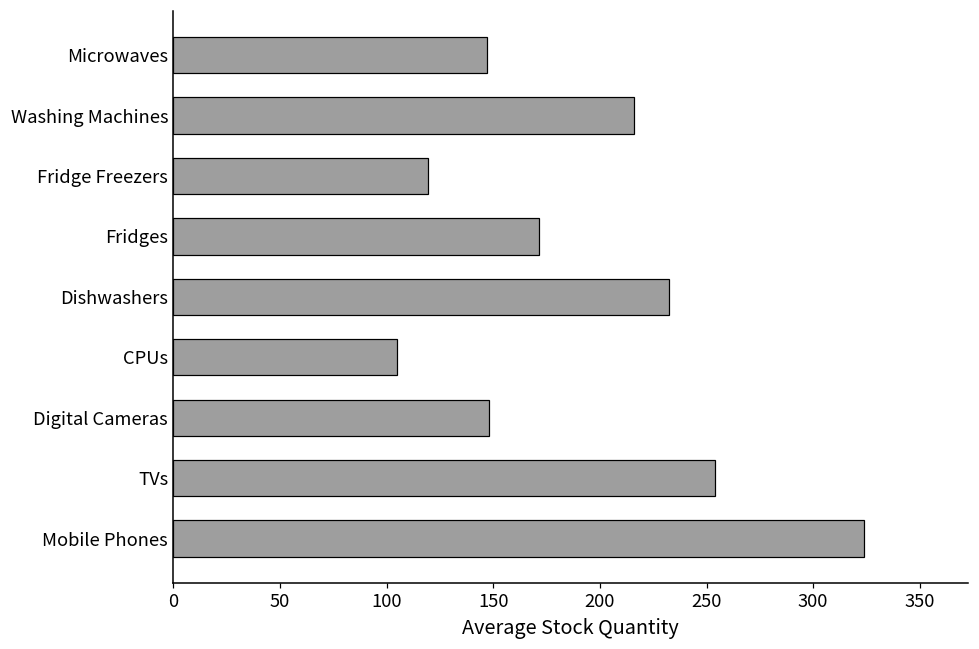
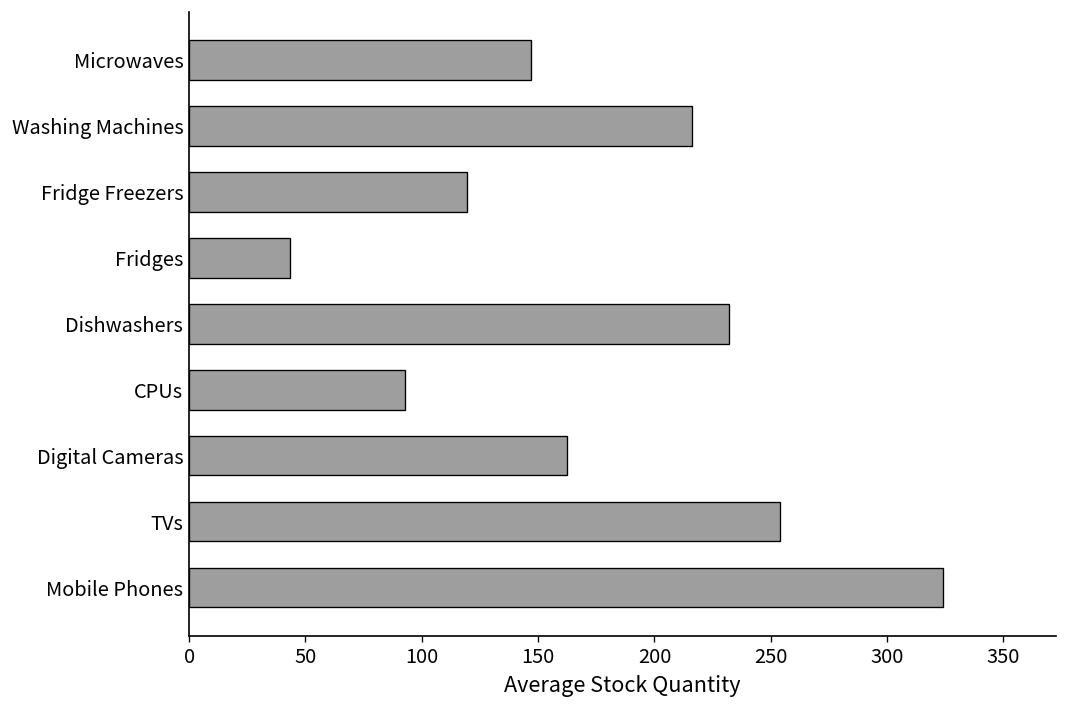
  {
    "Microwaves": 147,
    "Washing Machines": 216,
    "Fridge Freezers": 120,
-   "Fridges": 171,
+   "Fridges": 43,
    "Dishwashers": 232,
-   "CPUs": 105,
-   "Digital Cameras": 148,
+   "CPUs": 93,
+   "Digital Cameras": 162,
    "TVs": 254,
    "Mobile Phones": 324
  }
